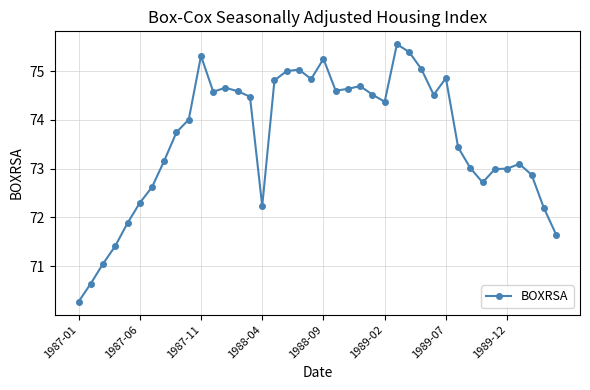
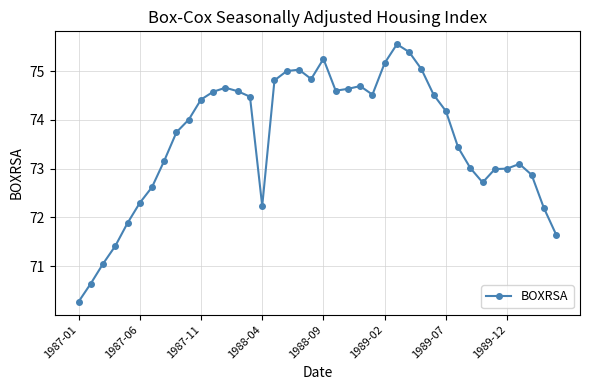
  {
    "1987-01": 70.3,
    "1987-06": 72.3,
-   "1987-11": 75.3,
+   "1987-11": 74.4,
    "1988-04": 72.2,
    "1988-09": 75.3,
-   "1989-02": 74.4,
-   "1989-07": 74.9,
+   "1989-02": 75.2,
+   "1989-07": 74.2,
    "1989-12": 73.0
  }
